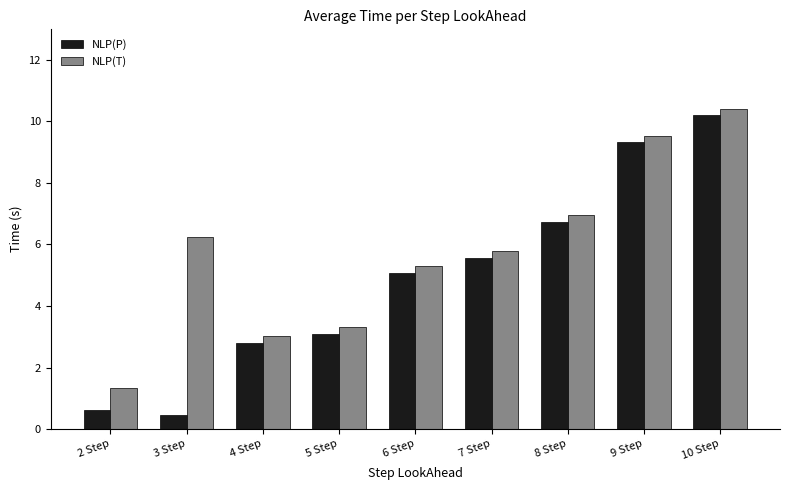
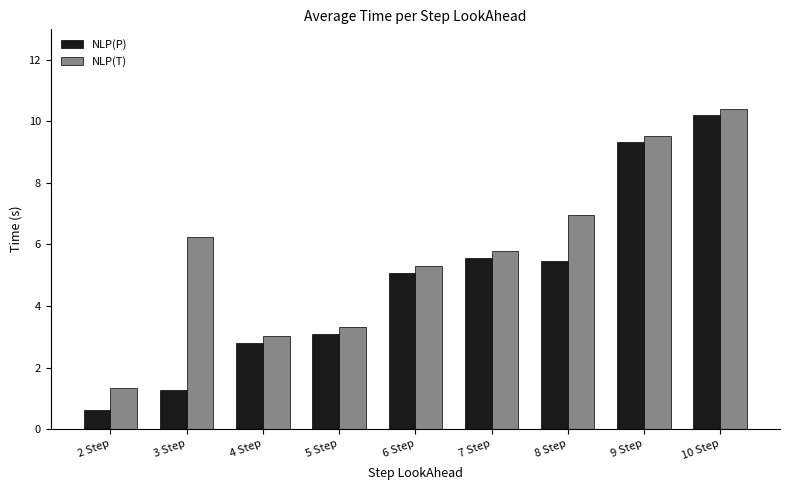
  {
    "NLP(P)": {
      "2 Step": 0.6,
-     "3 Step": 0.4,
+     "3 Step": 1.3,
      "4 Step": 2.8,
      "5 Step": 3.1,
      "6 Step": 5.1,
      "7 Step": 5.5,
-     "8 Step": 6.7,
+     "8 Step": 5.5,
      "9 Step": 9.3,
      "10 Step": 10.2
    },
    "NLP(T)": {
      "2 Step": 1.3,
      "3 Step": 6.2,
      "4 Step": 3.0,
      "5 Step": 3.3,
      "6 Step": 5.3,
      "7 Step": 5.8,
      "8 Step": 7.0,
      "9 Step": 9.5,
      "10 Step": 10.4
    }
  }
